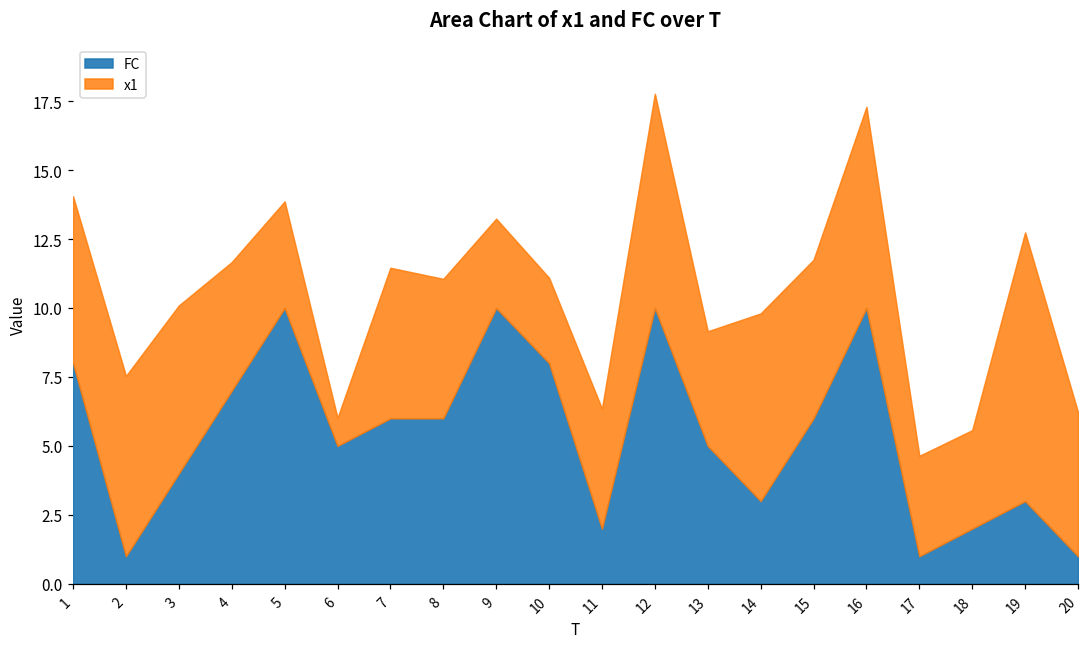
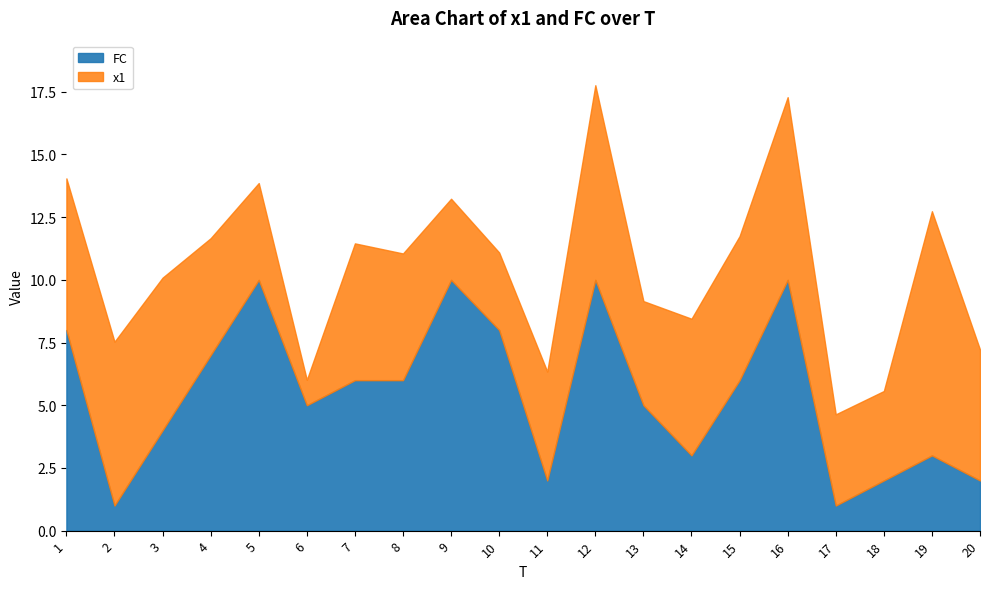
  {
    "FC": {
      "1": 8,
      "2": 1,
      "3": 4,
      "4": 7,
      "5": 10,
      "6": 5,
      "7": 6,
      "8": 6,
      "9": 10,
      "10": 8,
      "11": 2,
      "12": 10,
      "13": 5,
      "14": 3,
      "15": 6,
      "16": 10,
      "17": 1,
      "18": 2,
      "19": 3,
-     "20": 1
+     "20": 2
    },
    "x1": {
      "1": 6.0,
      "2": 6.5,
      "3": 6.1,
      "4": 4.7,
      "5": 3.9,
      "6": 1.0,
      "7": 5.5,
      "8": 5.1,
      "9": 3.2,
      "10": 3.1,
      "11": 4.3,
      "12": 7.8,
      "13": 4.2,
-     "14": 6.8,
+     "14": 5.5,
      "15": 5.7,
      "16": 7.3,
      "17": 3.6,
      "18": 3.6,
      "19": 9.7,
      "20": 5.2
    }
  }
